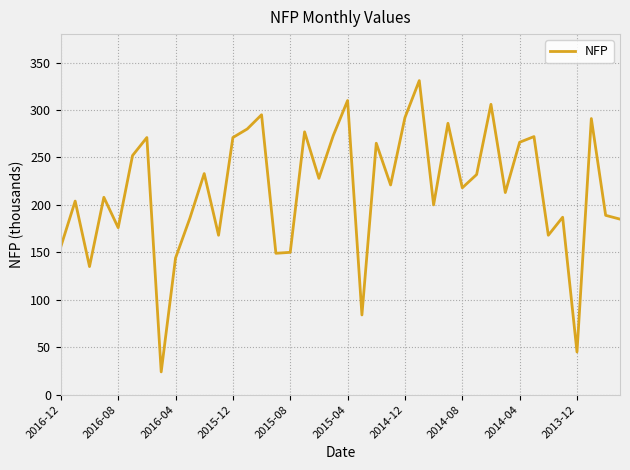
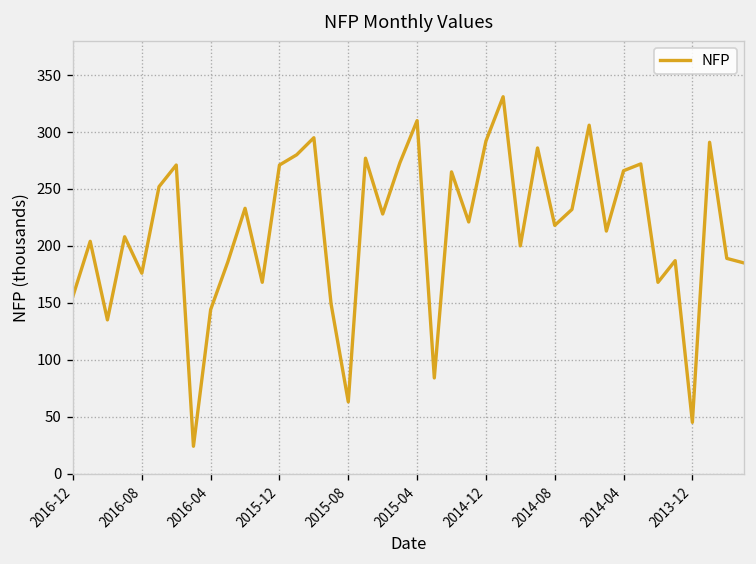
  {
    "2016-12": 160,
    "2016-08": 180,
    "2016-04": 140,
    "2015-12": 270,
-   "2015-08": 150,
+   "2015-08": 60,
    "2015-04": 310,
    "2014-12": 290,
    "2014-08": 220,
    "2014-04": 270,
    "2013-12": 50
  }
